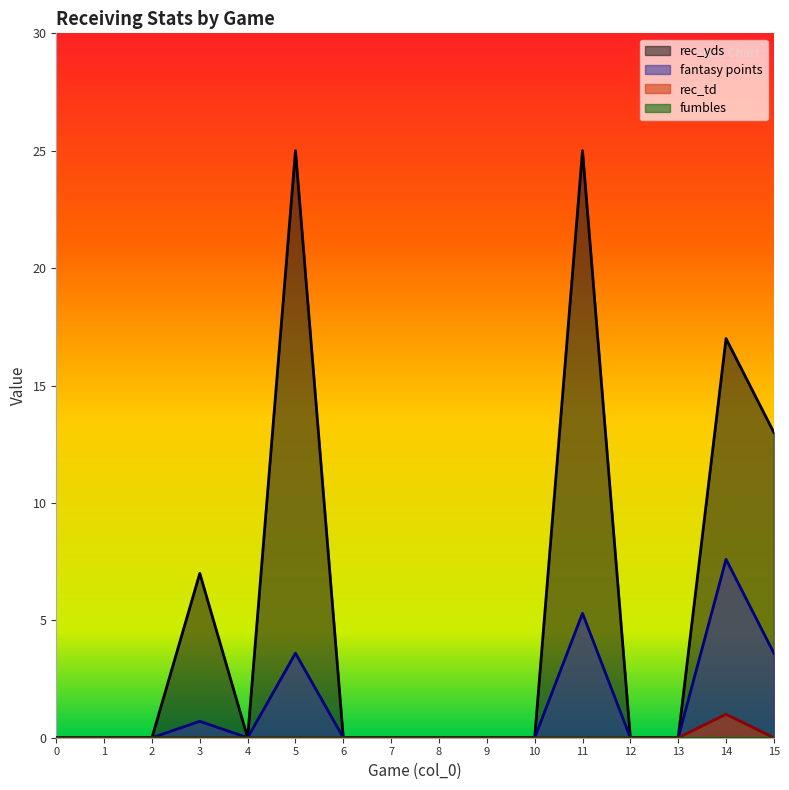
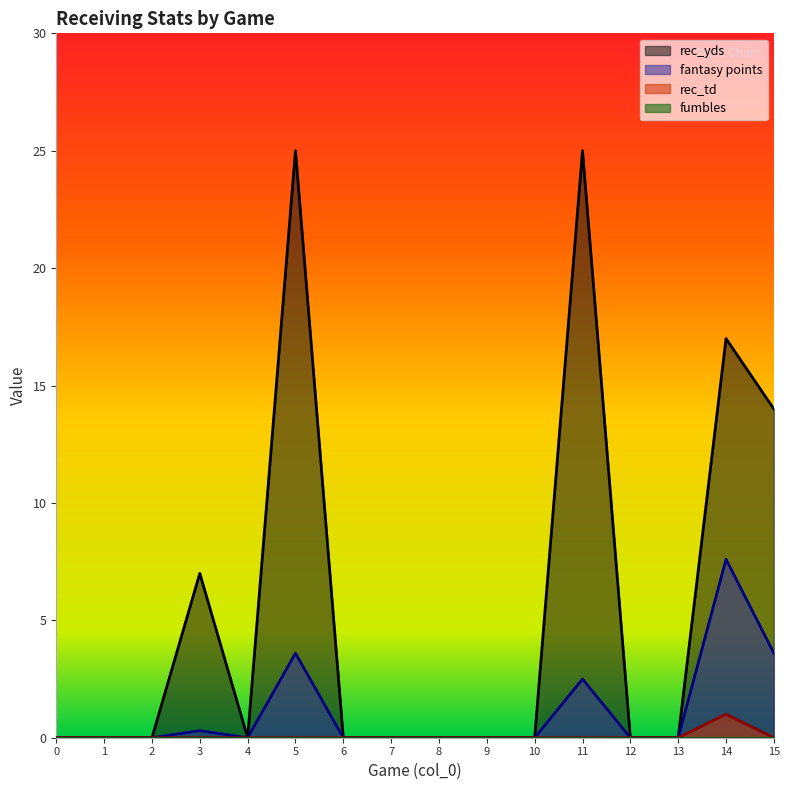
  {
    "rec_yds": {
      "3": 7,
      "5": 25,
      "11": 25,
      "14": 17,
-     "15": 13
+     "15": 14
    },
    "fantasy points": {
-     "3": 0.7,
+     "3": 0.3,
      "5": 3.6,
-     "11": 5.3,
+     "11": 2.5,
      "14": 7.6,
      "15": 3.6
    },
    "rec_td": {
      "14": 1.0
    },
    "fumbles": {
      "14": 0.0
    }
  }
